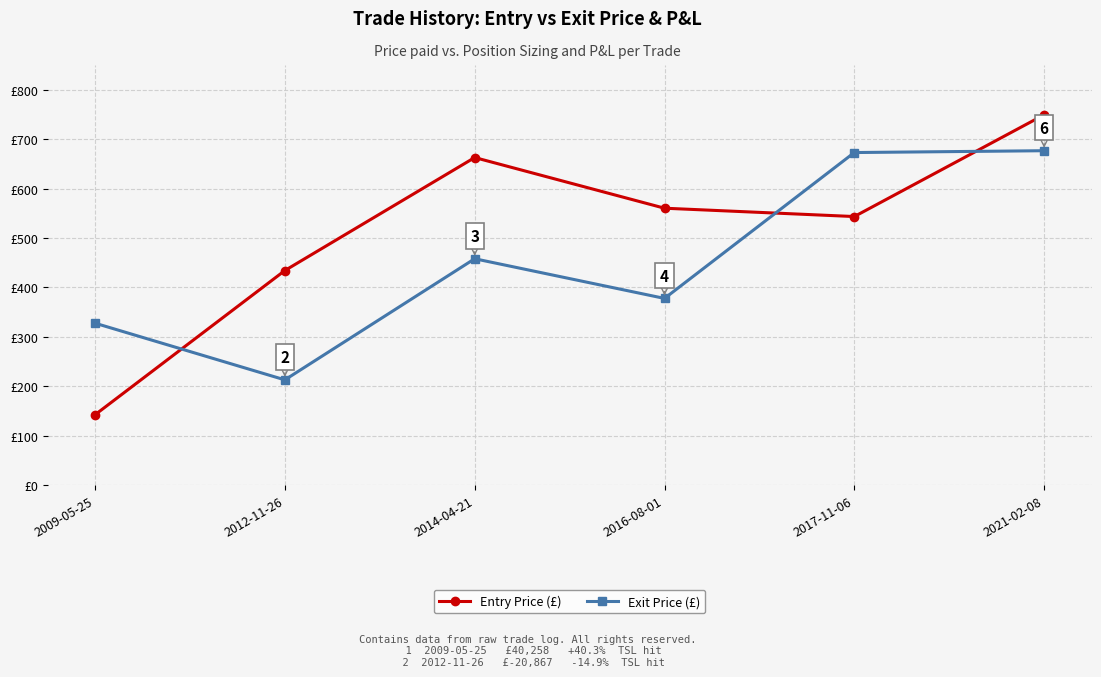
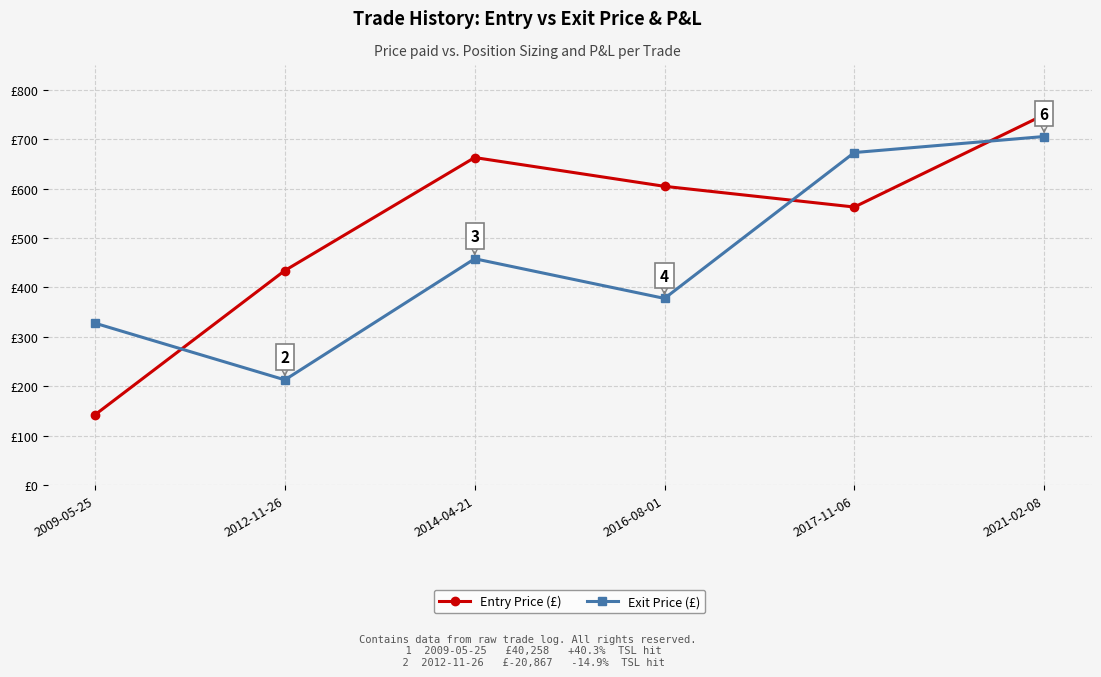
  {
    "Entry Price (£)": {
      "2009-05-25": "£140",
      "2012-11-26": "£430",
      "2014-04-21": "£660",
-     "2016-08-01": "£560",
-     "2017-11-06": "£540"
+     "2016-08-01": "£600",
+     "2017-11-06": "£560"
    },
    "Exit Price (£)": {
      "2009-05-25": "£330",
      "2017-11-06": "£670",
-     "2021-02-08": "£680"
+     "2021-02-08": "£710"
    }
  }
